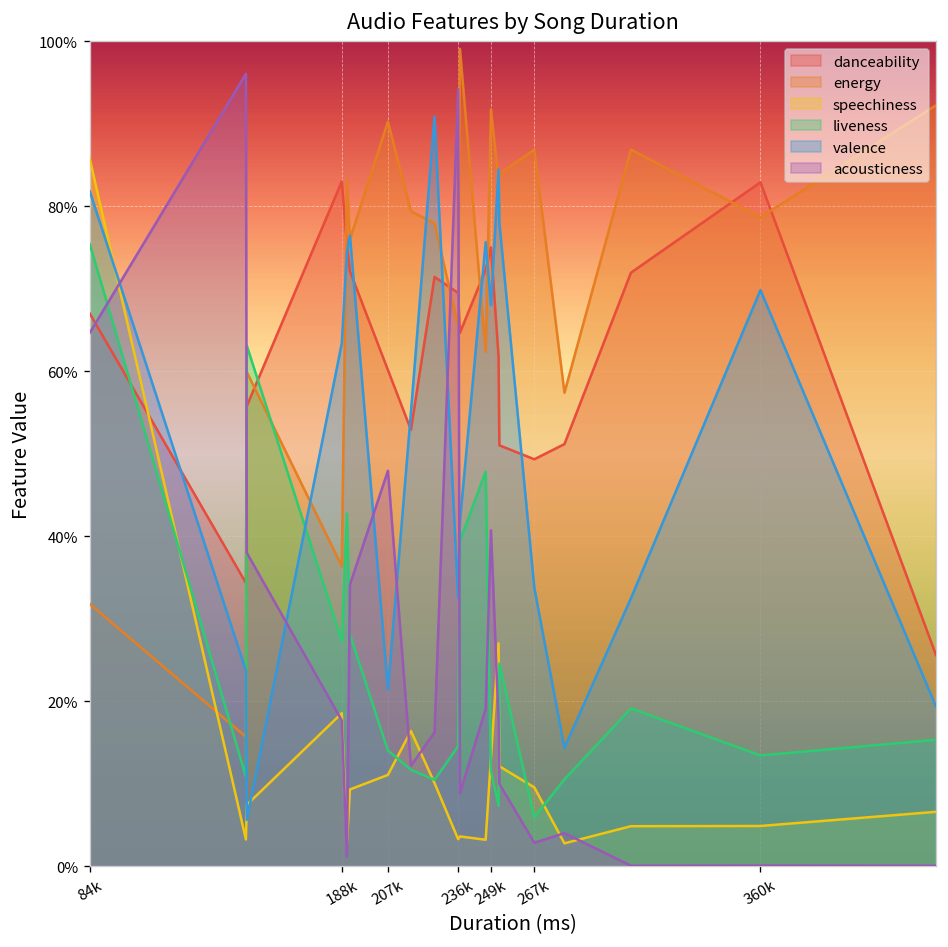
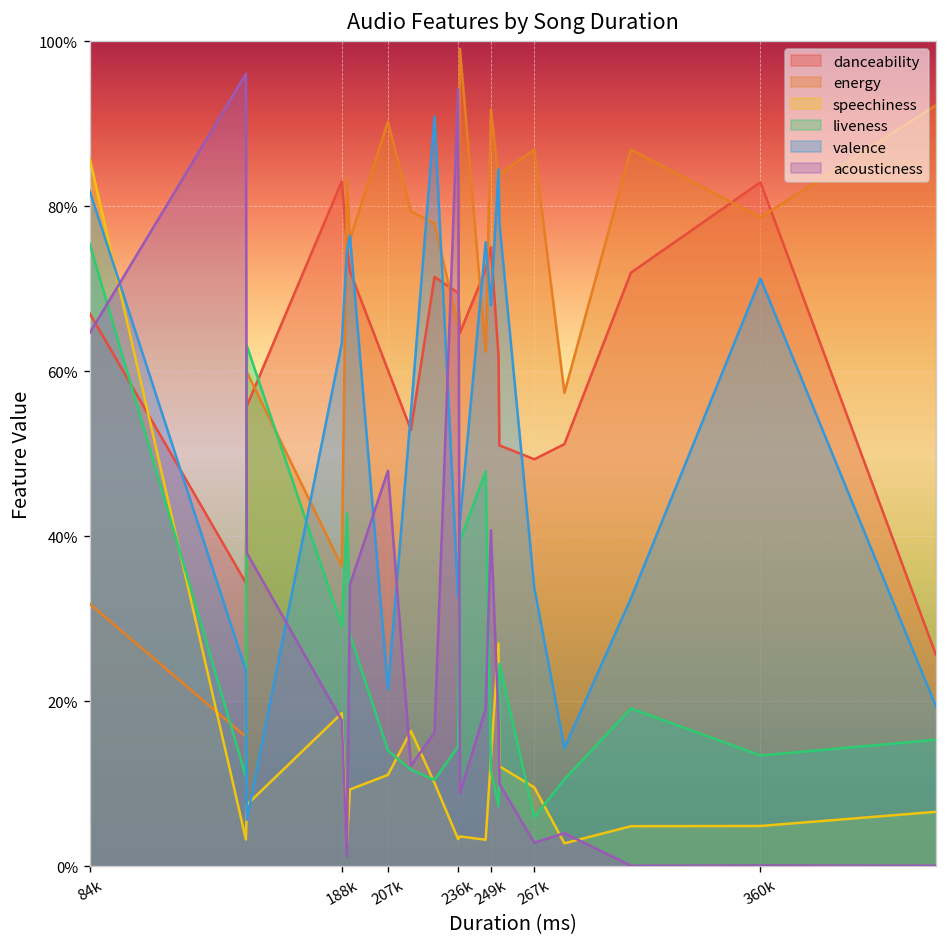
  {
    "liveness": {
      "84k": "75%",
-     "188k": "27%",
+     "188k": "29%",
      "207k": "14%",
      "236k": "15%",
      "249k": "12%",
      "267k": "6%",
      "360k": "13%"
    },
    "valence": {
      "84k": "82%",
      "188k": "63%",
      "207k": "21%",
      "236k": "33%",
      "249k": "68%",
      "267k": "34%",
-     "360k": "70%"
+     "360k": "71%"
    },
    "acousticness": {
      "84k": "65%",
      "188k": "18%",
      "207k": "48%",
      "236k": "94%",
      "249k": "41%",
      "267k": "3%",
      "360k": "0%"
    }
  }
